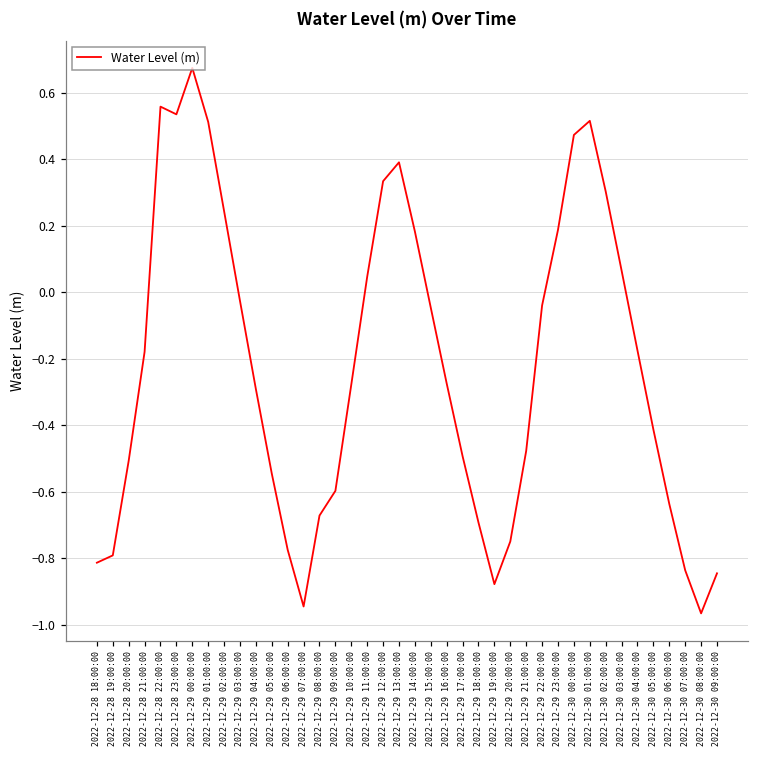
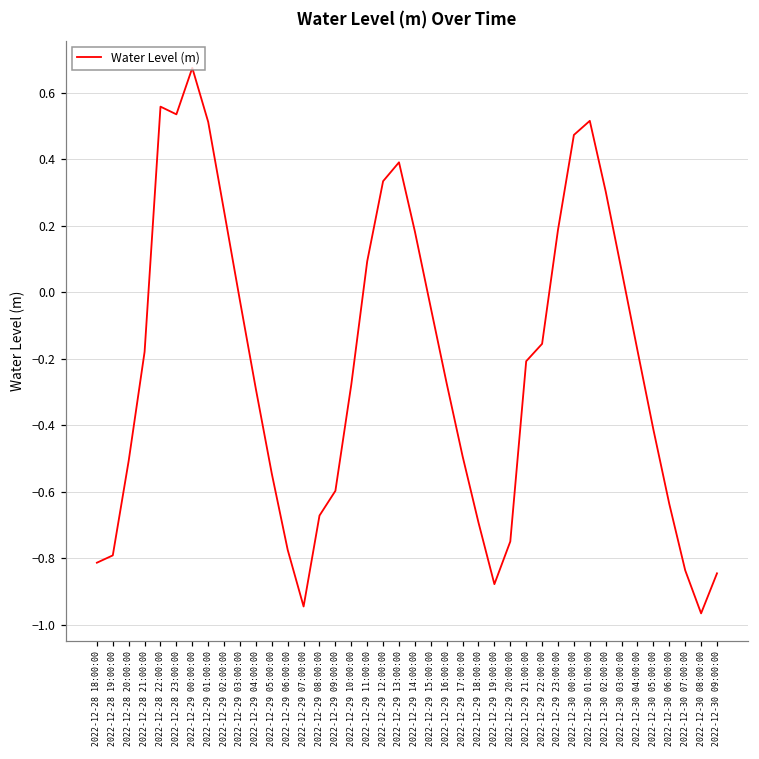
  {
    "2022-12-28 18:00:00": -0.81,
    "2022-12-28 19:00:00": -0.79,
    "2022-12-28 20:00:00": -0.51,
    "2022-12-28 21:00:00": -0.18,
    "2022-12-28 22:00:00": 0.56,
    "2022-12-28 23:00:00": 0.53,
    "2022-12-29 01:00:00": 0.51,
    "2022-12-29 02:00:00": 0.24,
    "2022-12-29 03:00:00": -0.03,
    "2022-12-29 04:00:00": -0.29,
    "2022-12-29 05:00:00": -0.55,
    "2022-12-29 06:00:00": -0.77,
    "2022-12-29 07:00:00": -0.95,
    "2022-12-29 08:00:00": -0.67,
    "2022-12-29 09:00:00": -0.60,
    "2022-12-29 10:00:00": -0.28,
-   "2022-12-29 11:00:00": 0.05,
+   "2022-12-29 11:00:00": 0.09,
    "2022-12-29 12:00:00": 0.33,
    "2022-12-29 13:00:00": 0.39,
    "2022-12-29 14:00:00": 0.18,
    "2022-12-29 15:00:00": -0.05,
    "2022-12-29 16:00:00": -0.27,
    "2022-12-29 17:00:00": -0.49,
    "2022-12-29 18:00:00": -0.69,
    "2022-12-29 19:00:00": -0.88,
    "2022-12-29 20:00:00": -0.75,
-   "2022-12-29 21:00:00": -0.48,
-   "2022-12-29 22:00:00": -0.04,
+   "2022-12-29 21:00:00": -0.21,
+   "2022-12-29 22:00:00": -0.16,
    "2022-12-29 23:00:00": 0.19,
    "2022-12-30 00:00:00": 0.47,
    "2022-12-30 01:00:00": 0.52,
    "2022-12-30 02:00:00": 0.30,
    "2022-12-30 03:00:00": 0.06,
    "2022-12-30 04:00:00": -0.18,
    "2022-12-30 05:00:00": -0.41,
    "2022-12-30 06:00:00": -0.64,
    "2022-12-30 07:00:00": -0.84,
    "2022-12-30 08:00:00": -0.97,
    "2022-12-30 09:00:00": -0.85
  }
